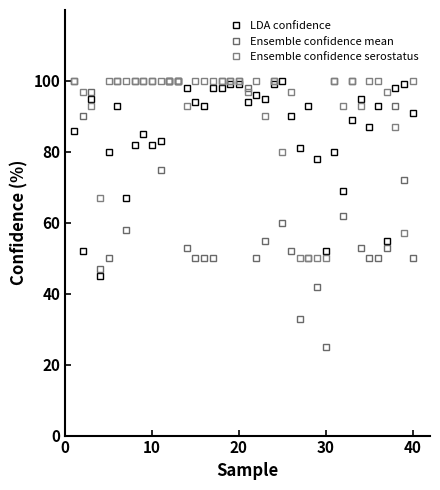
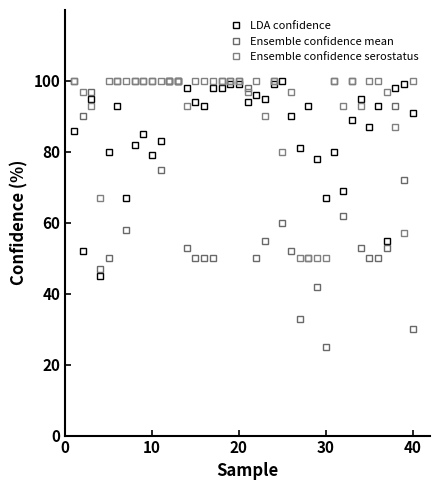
  {
    "LDA confidence": {
-     "10": 82,
+     "10": 79,
      "20": 99,
-     "30": 52,
+     "30": 67,
      "40": 91
    },
    "Ensemble confidence mean": {
      "30": 25,
-     "40": 50
+     "40": 30
    },
    "Ensemble confidence serostatus": {
      "30": 50,
      "40": 100
    }
  }
